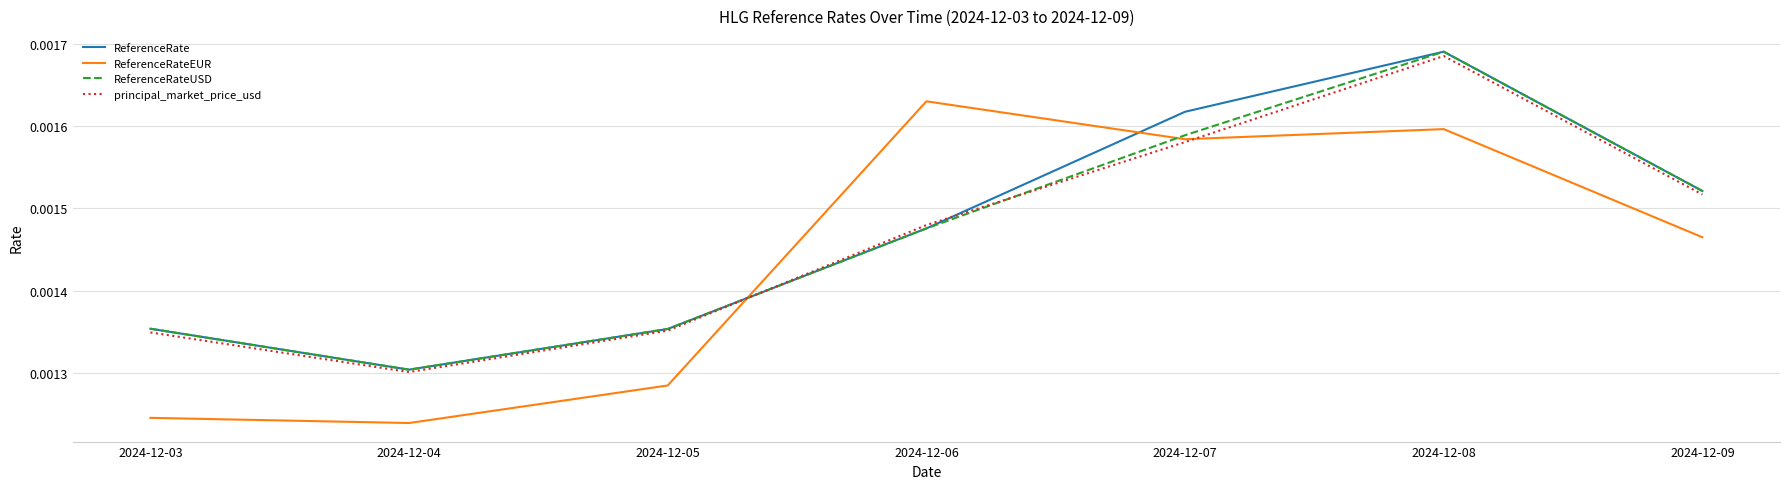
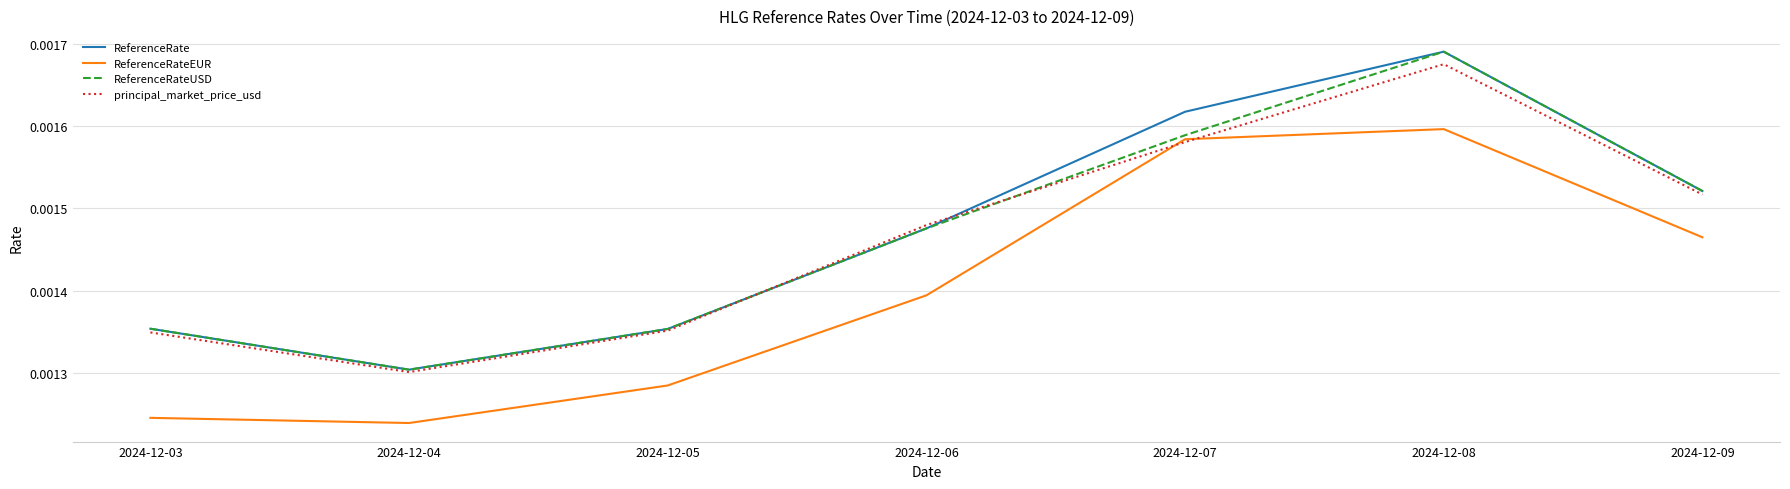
  {
    "ReferenceRate": {
      "2024-12-07": 0.00162
    },
    "ReferenceRateEUR": {
      "2024-12-03": 0.00125,
      "2024-12-04": 0.00124,
      "2024-12-05": 0.00128,
-     "2024-12-06": 0.00163,
+     "2024-12-06": 0.00139,
      "2024-12-07": 0.00158,
      "2024-12-08": 0.00160,
      "2024-12-09": 0.00146
    },
    "ReferenceRateUSD": {
      "2024-12-07": 0.00159
    },
    "principal_market_price_usd": {
      "2024-12-03": 0.00135,
      "2024-12-06": 0.00148,
      "2024-12-07": 0.00158,
-     "2024-12-08": 0.00169,
+     "2024-12-08": 0.00168,
      "2024-12-09": 0.00152
    }
  }
